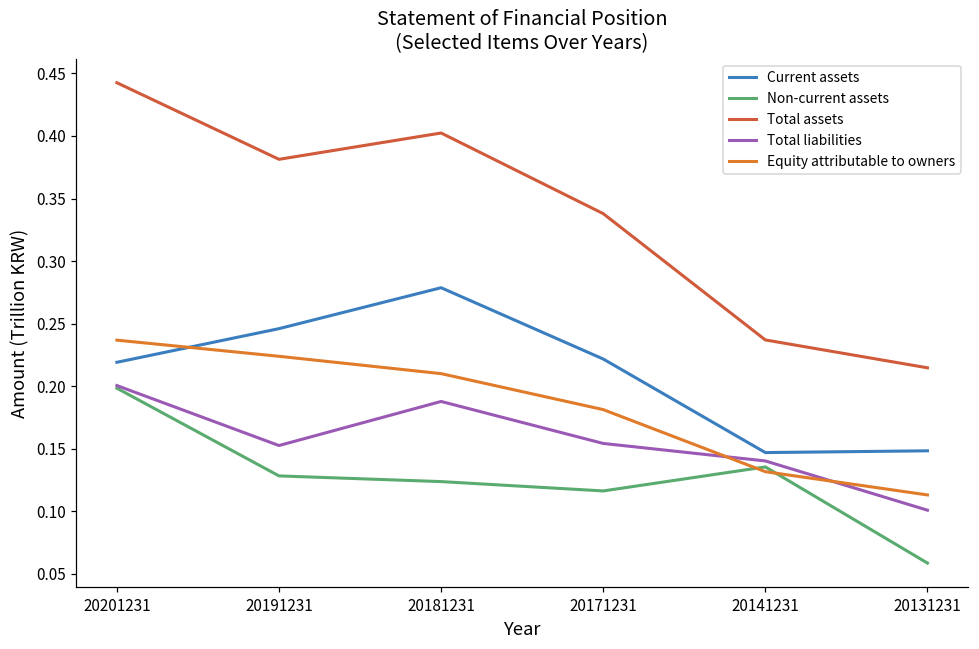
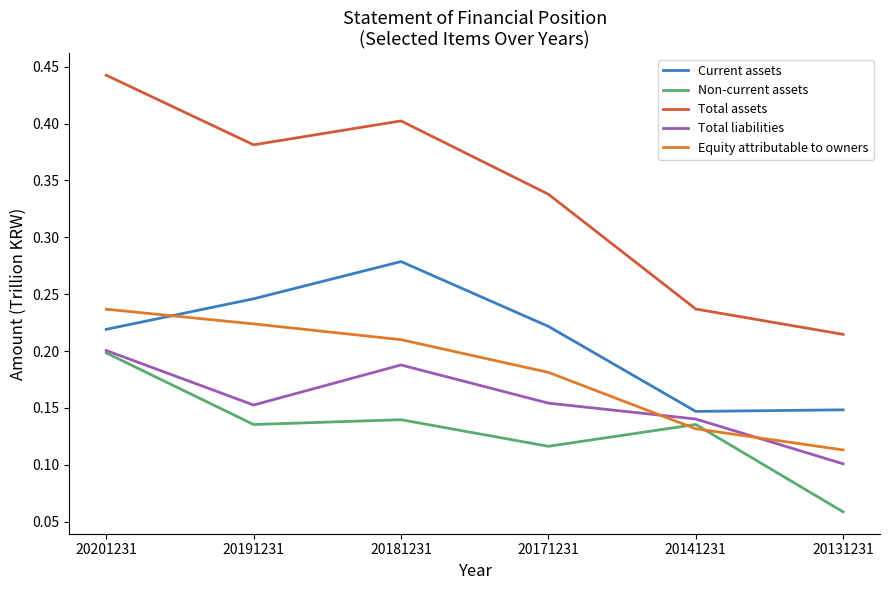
  {
    "Current assets": {
      "20201231": 0.219,
      "20191231": 0.246,
      "20181231": 0.279,
      "20171231": 0.222,
      "20141231": 0.147,
      "20131231": 0.148
    },
    "Non-current assets": {
-     "20191231": 0.128,
-     "20181231": 0.124,
+     "20191231": 0.135,
+     "20181231": 0.140,
      "20171231": 0.116,
      "20141231": 0.135,
      "20131231": 0.059
    },
    "Total liabilities": {
      "20191231": 0.153,
      "20181231": 0.188,
      "20171231": 0.154,
      "20141231": 0.140,
      "20131231": 0.101
    }
  }
